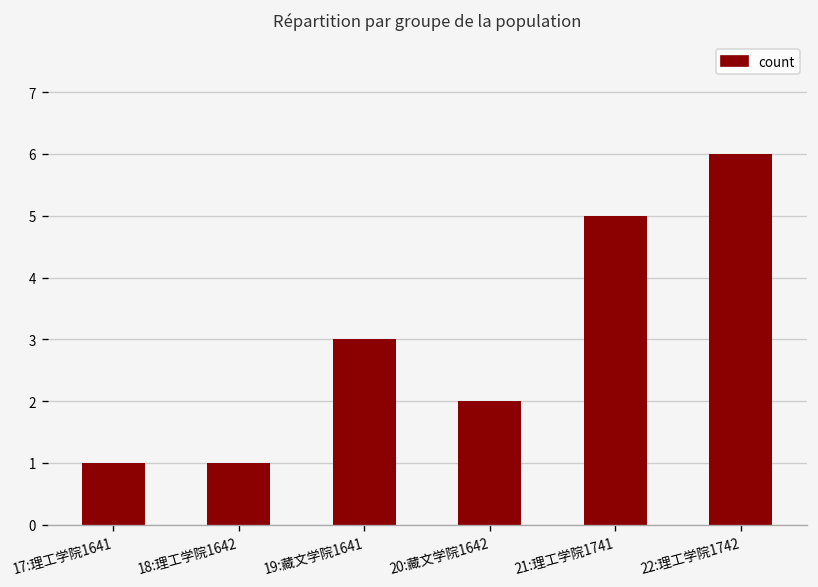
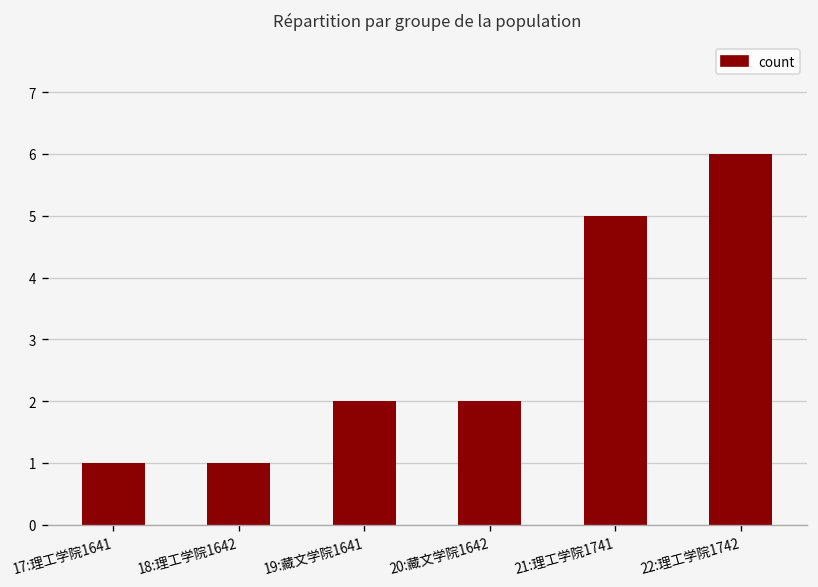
  {
    "17:理工学院1641": 1,
    "18:理工学院1642": 1,
-   "19:藏文学院1641": 3,
+   "19:藏文学院1641": 2,
    "20:藏文学院1642": 2,
    "21:理工学院1741": 5,
    "22:理工学院1742": 6
  }
